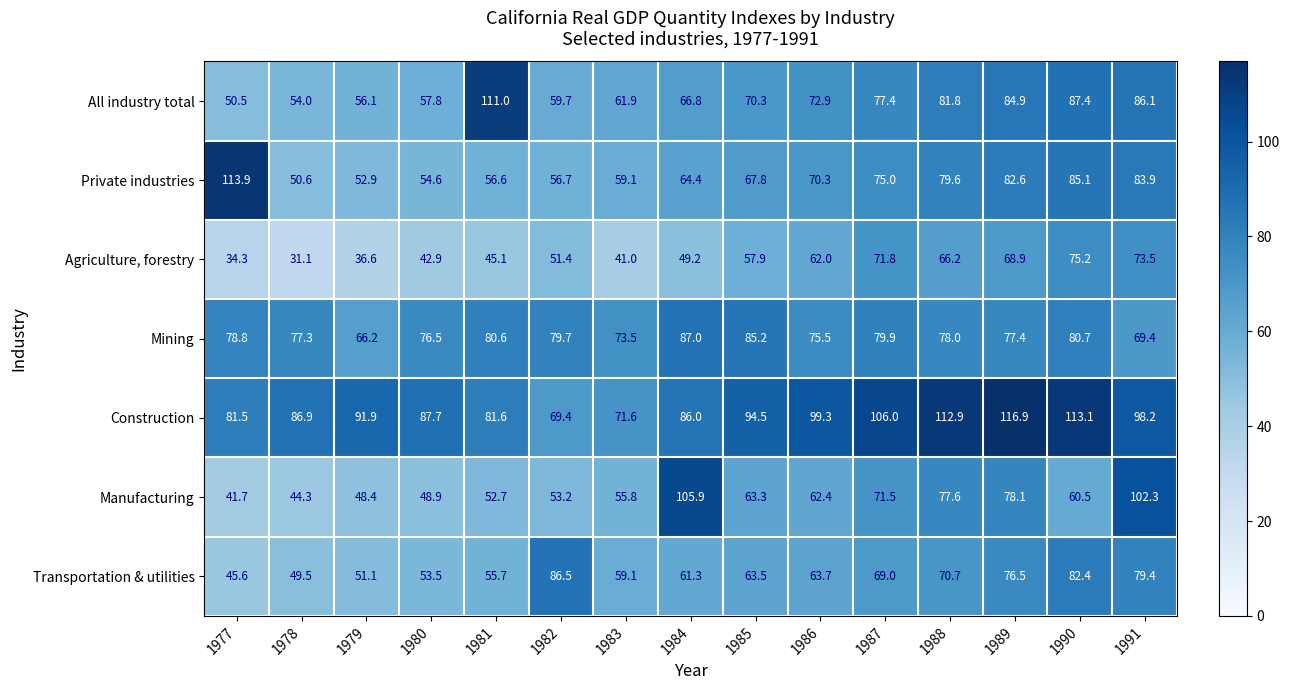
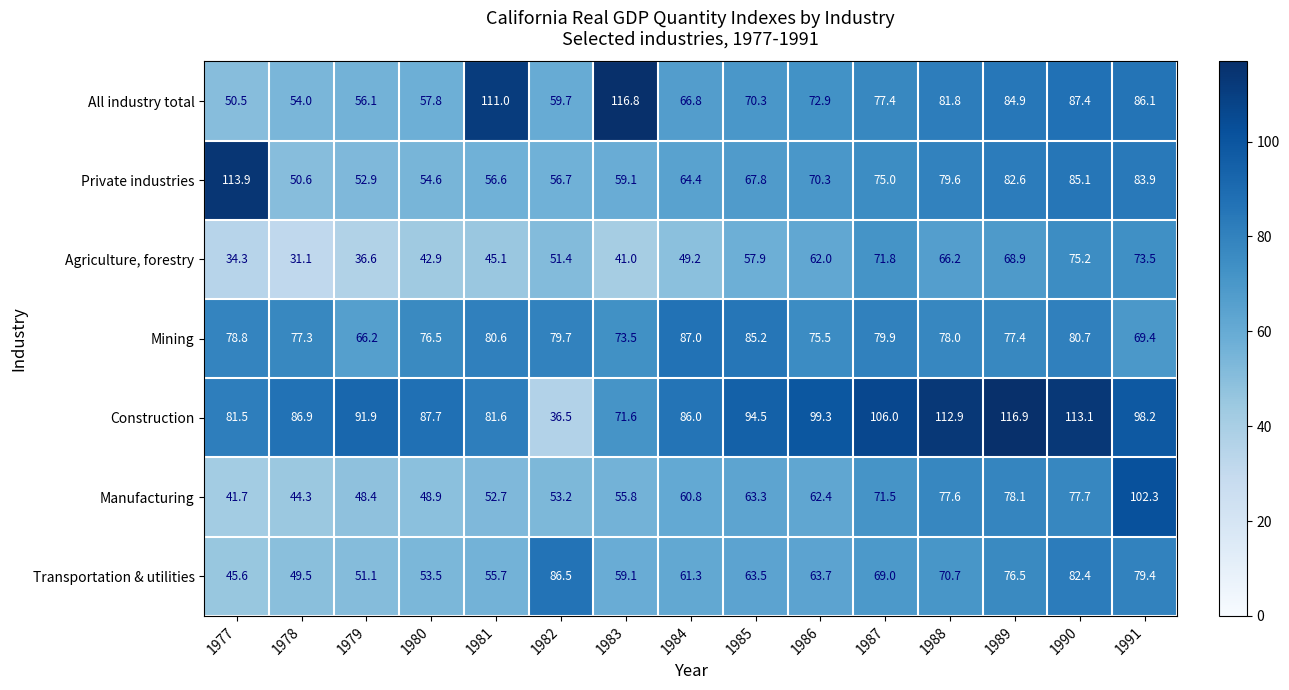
  {
    "All industry total": {
      "1977": 50.5,
      "1978": 54.0,
      "1979": 56.1,
      "1980": 57.8,
      "1981": 111.0,
      "1982": 59.7,
-     "1983": 61.9,
+     "1983": 116.8,
      "1984": 66.8,
      "1985": 70.3,
      "1986": 72.9,
      "1987": 77.4,
      "1988": 81.8,
      "1989": 84.9,
      "1990": 87.4,
      "1991": 86.1
    },
    "Private industries": {
      "1977": 113.9,
      "1978": 50.6,
      "1979": 52.9,
      "1980": 54.6,
      "1981": 56.6,
      "1982": 56.7,
      "1983": 59.1,
      "1984": 64.4,
      "1985": 67.8,
      "1986": 70.3,
      "1987": 75.0,
      "1988": 79.6,
      "1989": 82.6,
      "1990": 85.1,
      "1991": 83.9
    },
    "Agriculture, forestry": {
      "1977": 34.3,
      "1978": 31.1,
      "1979": 36.6,
      "1980": 42.9,
      "1981": 45.1,
      "1982": 51.4,
      "1983": 41.0,
      "1984": 49.2,
      "1985": 57.9,
      "1986": 62.0,
      "1987": 71.8,
      "1988": 66.2,
      "1989": 68.9,
      "1990": 75.2,
      "1991": 73.5
    },
    "Mining": {
      "1977": 78.8,
      "1978": 77.3,
      "1979": 66.2,
      "1980": 76.5,
      "1981": 80.6,
      "1982": 79.7,
      "1983": 73.5,
      "1984": 87.0,
      "1985": 85.2,
      "1986": 75.5,
      "1987": 79.9,
      "1988": 78.0,
      "1989": 77.4,
      "1990": 80.7,
      "1991": 69.4
    },
    "Construction": {
      "1977": 81.5,
      "1978": 86.9,
      "1979": 91.9,
      "1980": 87.7,
      "1981": 81.6,
-     "1982": 69.4,
+     "1982": 36.5,
      "1983": 71.6,
      "1984": 86.0,
      "1985": 94.5,
      "1986": 99.3,
      "1987": 106.0,
      "1988": 112.9,
      "1989": 116.9,
      "1990": 113.1,
      "1991": 98.2
    },
    "Manufacturing": {
      "1977": 41.7,
      "1978": 44.3,
      "1979": 48.4,
      "1980": 48.9,
      "1981": 52.7,
      "1982": 53.2,
      "1983": 55.8,
-     "1984": 105.9,
+     "1984": 60.8,
      "1985": 63.3,
      "1986": 62.4,
      "1987": 71.5,
      "1988": 77.6,
      "1989": 78.1,
-     "1990": 60.5,
+     "1990": 77.7,
      "1991": 102.3
    },
    "Transportation & utilities": {
      "1977": 45.6,
      "1978": 49.5,
      "1979": 51.1,
      "1980": 53.5,
      "1981": 55.7,
      "1982": 86.5,
      "1983": 59.1,
      "1984": 61.3,
      "1985": 63.5,
      "1986": 63.7,
      "1987": 69.0,
      "1988": 70.7,
      "1989": 76.5,
      "1990": 82.4,
      "1991": 79.4
    }
  }
